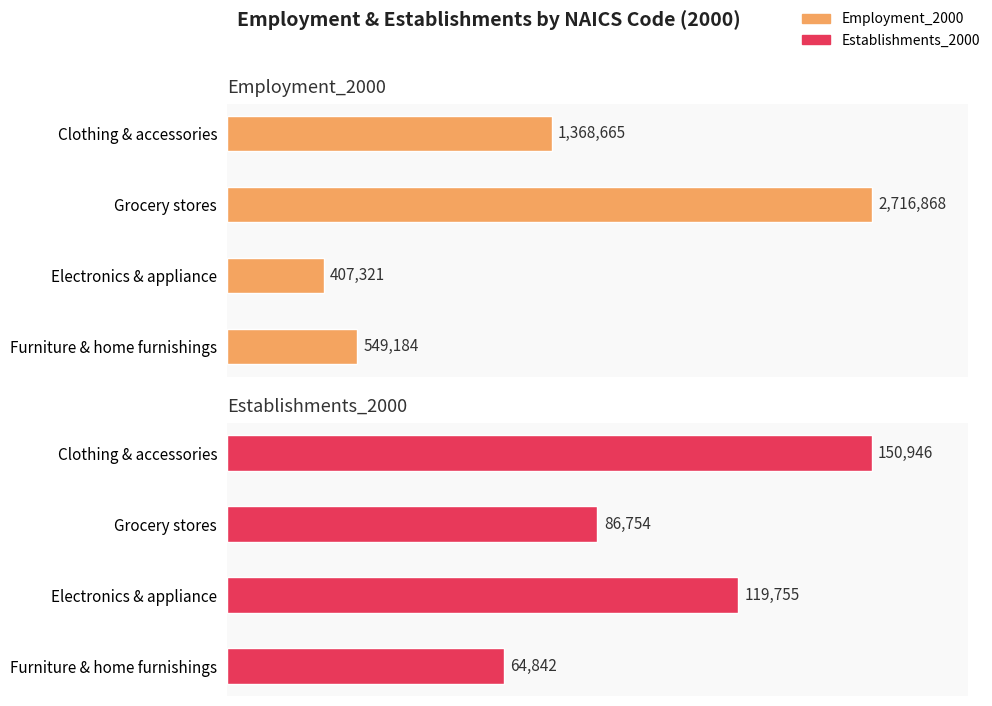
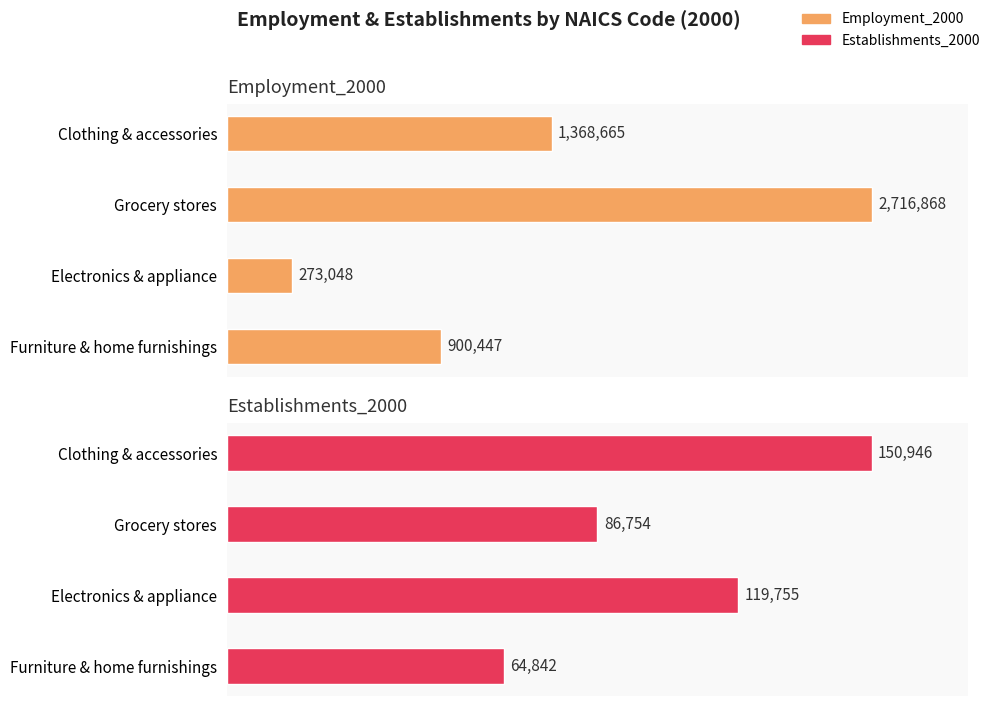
  {
    "Employment_2000": {
      "Clothing & accessories": "1,368,665",
      "Grocery stores": "2,716,868",
-     "Electronics & appliance": "407,321",
-     "Furniture & home furnishings": "549,184"
+     "Electronics & appliance": "273,048",
+     "Furniture & home furnishings": "900,447"
    },
    "Establishments_2000": {
      "Clothing & accessories": "150,946",
      "Grocery stores": "86,754",
      "Electronics & appliance": "119,755",
      "Furniture & home furnishings": "64,842"
    }
  }
